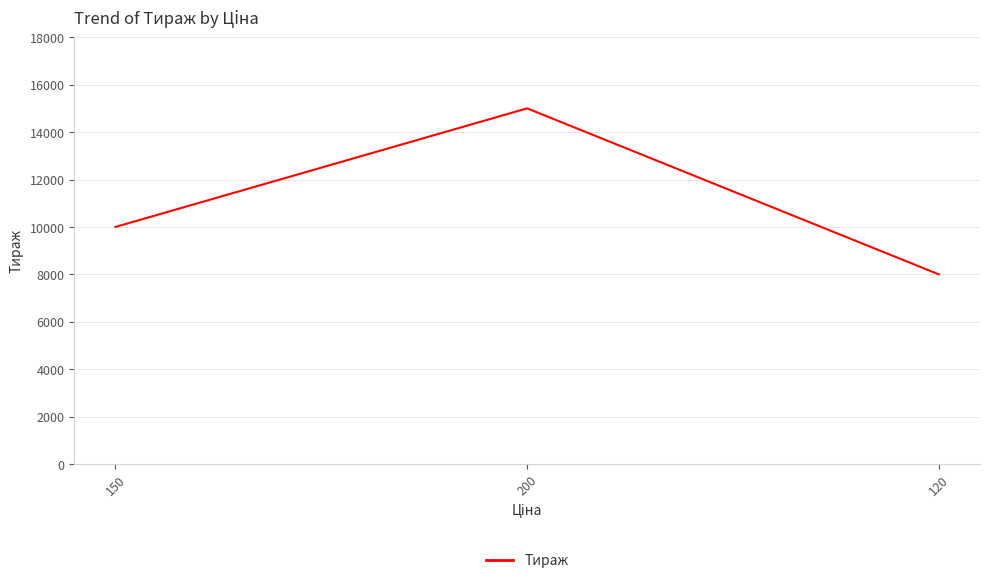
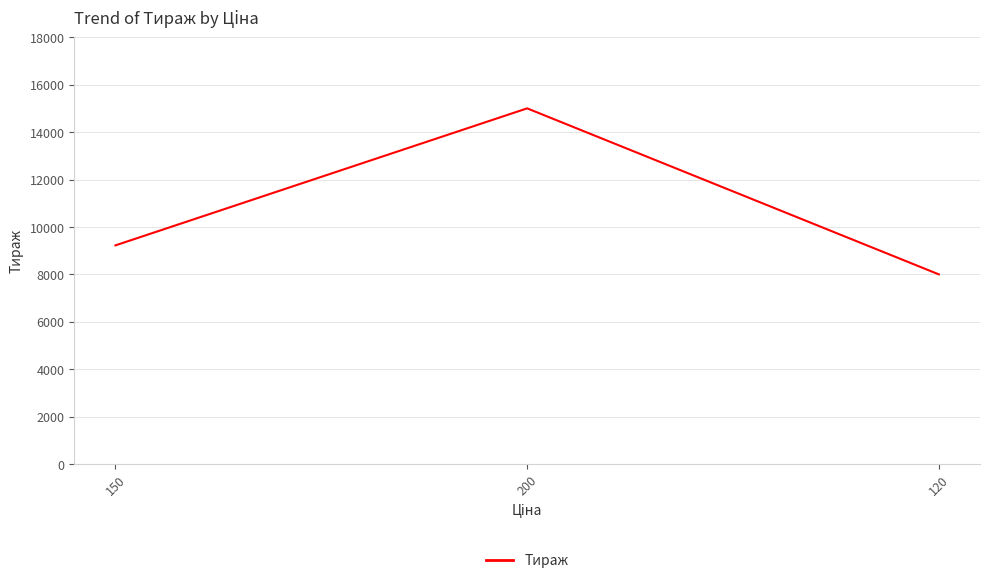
  {
-   "150": 10000,
+   "150": 9200,
    "200": 15000,
    "120": 8000
  }
